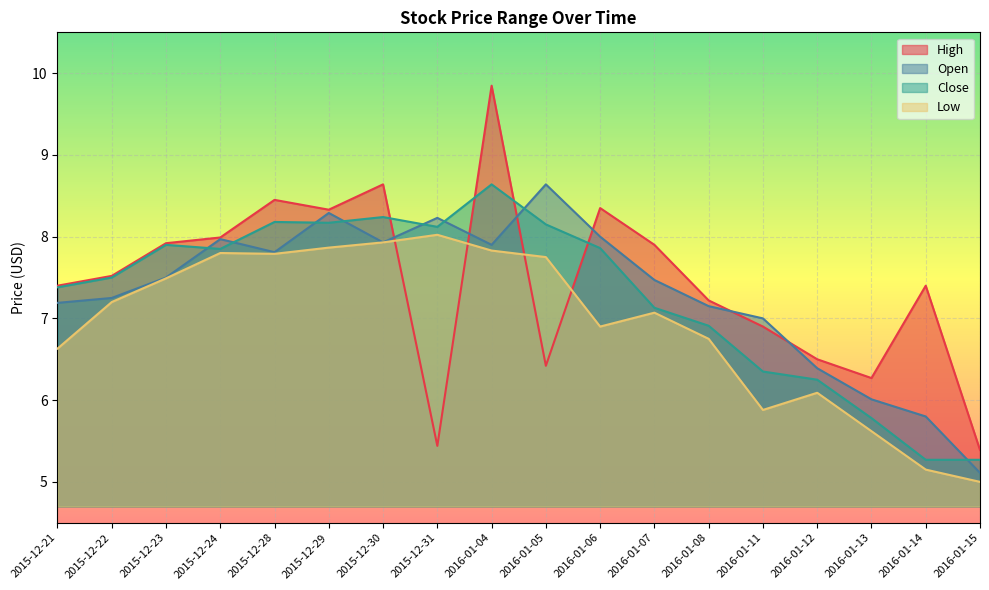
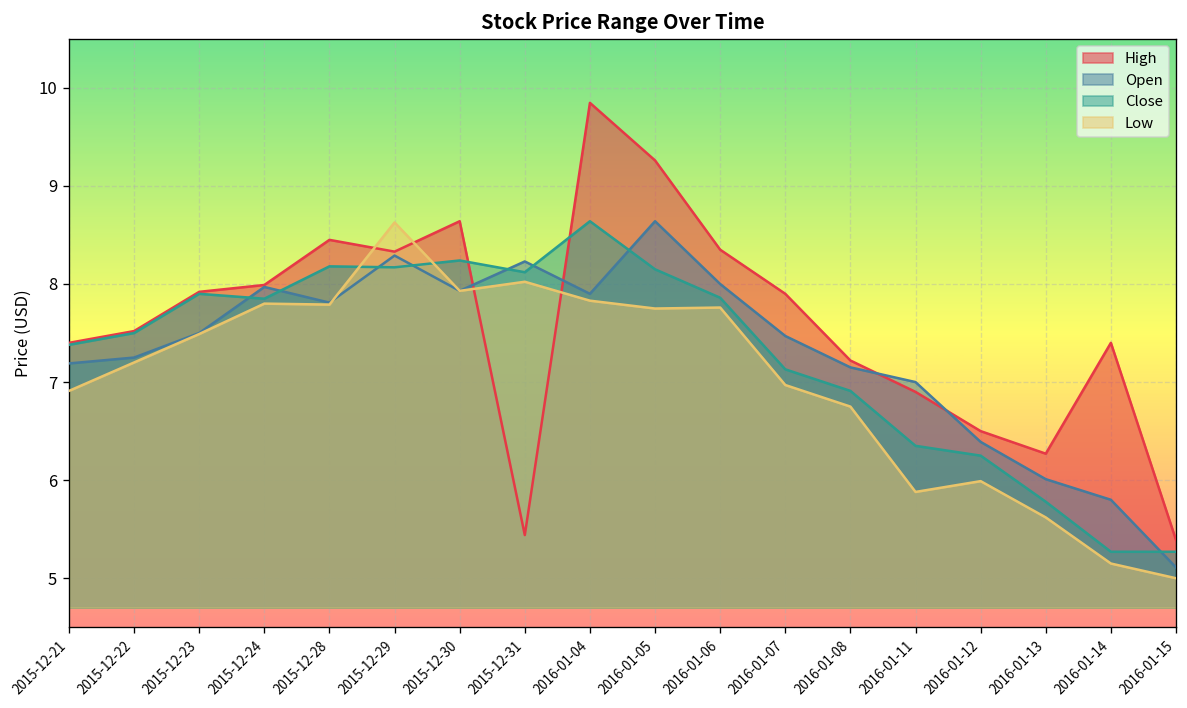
  {
    "High": {
      "2015-12-28": 8.5,
      "2015-12-29": 8.3,
      "2015-12-30": 8.6,
      "2015-12-31": 5.4,
      "2016-01-04": 9.8,
-     "2016-01-05": 6.4,
+     "2016-01-05": 9.3,
      "2016-01-06": 8.4,
      "2016-01-07": 7.9,
      "2016-01-08": 7.2,
      "2016-01-11": 6.9,
      "2016-01-12": 6.5,
      "2016-01-13": 6.3,
      "2016-01-14": 7.4,
      "2016-01-15": 5.4
    },
    "Low": {
-     "2015-12-21": 6.6,
+     "2015-12-21": 6.9,
      "2015-12-22": 7.2,
      "2015-12-24": 7.8,
-     "2015-12-29": 7.9,
+     "2015-12-29": 8.6,
      "2015-12-31": 8.0,
      "2016-01-04": 7.8,
      "2016-01-05": 7.8,
-     "2016-01-06": 6.9,
-     "2016-01-07": 7.1,
+     "2016-01-06": 7.8,
+     "2016-01-07": 7.0,
      "2016-01-08": 6.8,
      "2016-01-11": 5.9,
-     "2016-01-12": 6.1,
+     "2016-01-12": 6.0,
      "2016-01-13": 5.6,
      "2016-01-14": 5.2,
      "2016-01-15": 5.0
    }
  }
